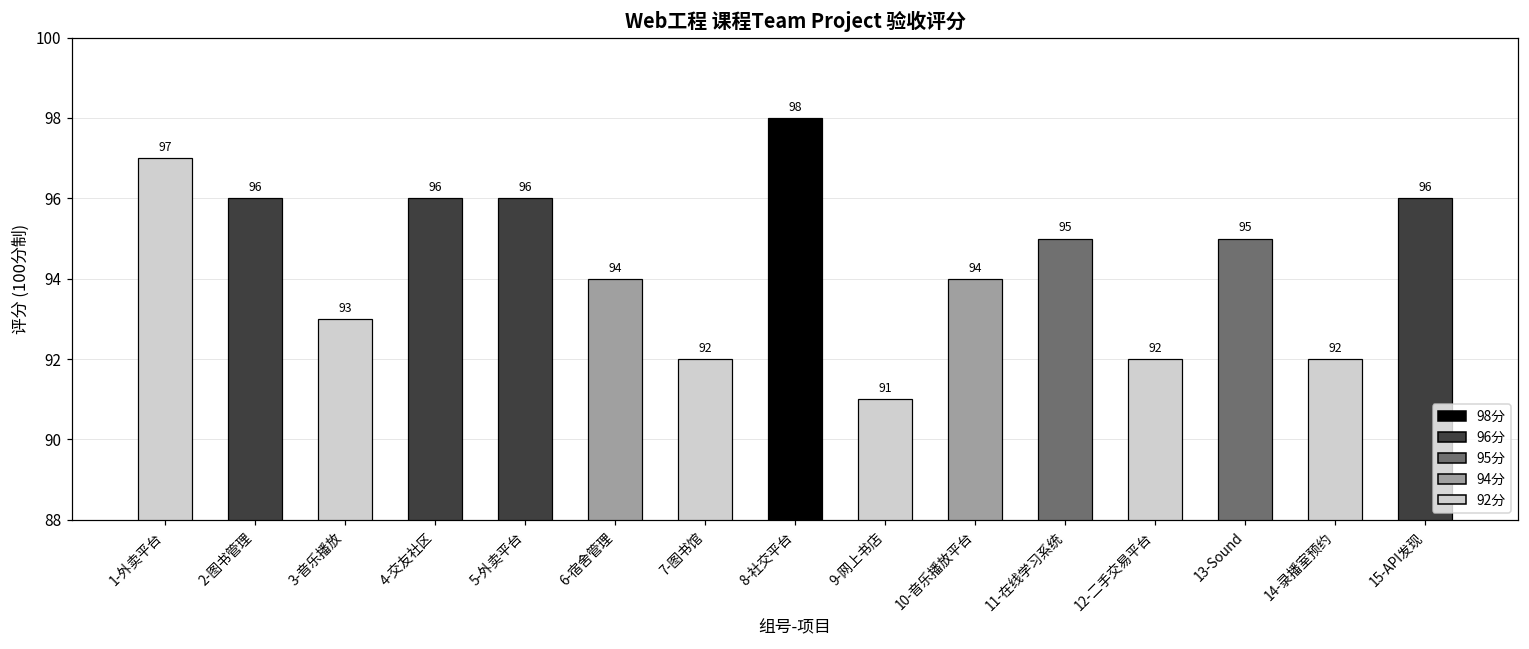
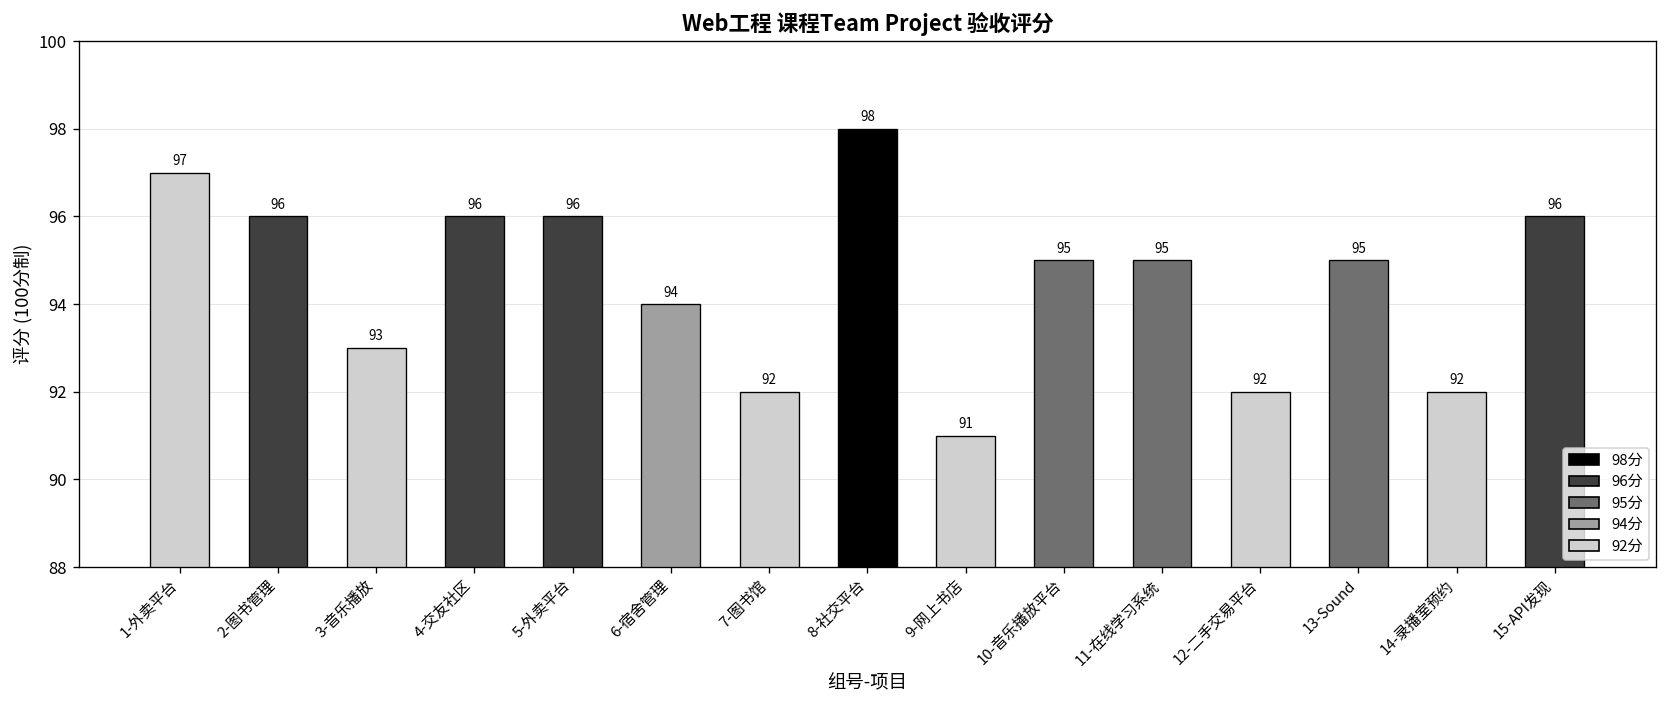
  {
    "1-外卖平台": 97,
    "2-图书管理": 96,
    "3-音乐播放": 93,
    "4-交友社区": 96,
    "5-外卖平台": 96,
    "6-宿舍管理": 94,
    "7-图书馆": 92,
    "8-社交平台": 98,
    "9-网上书店": 91,
-   "10-音乐播放平台": 94,
+   "10-音乐播放平台": 95,
    "11-在线学习系统": 95,
    "12-二手交易平台": 92,
    "13-Sound": 95,
    "14-录播室预约": 92,
    "15-API发现": 96
  }
